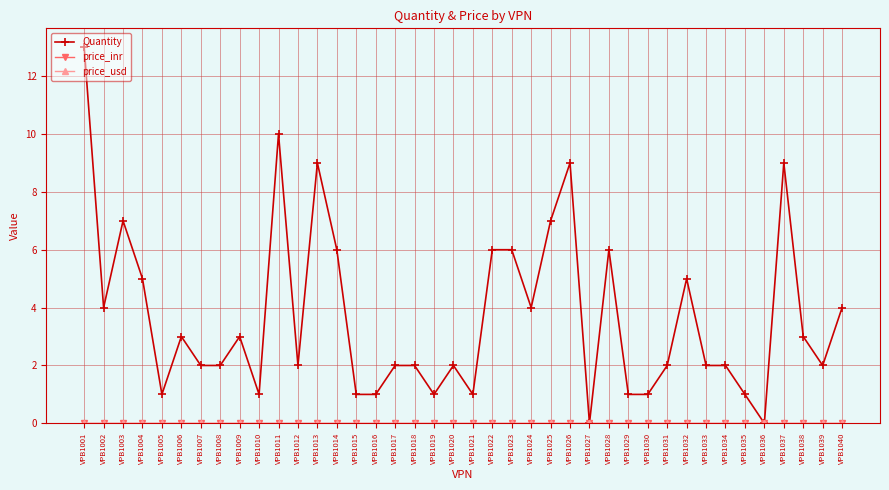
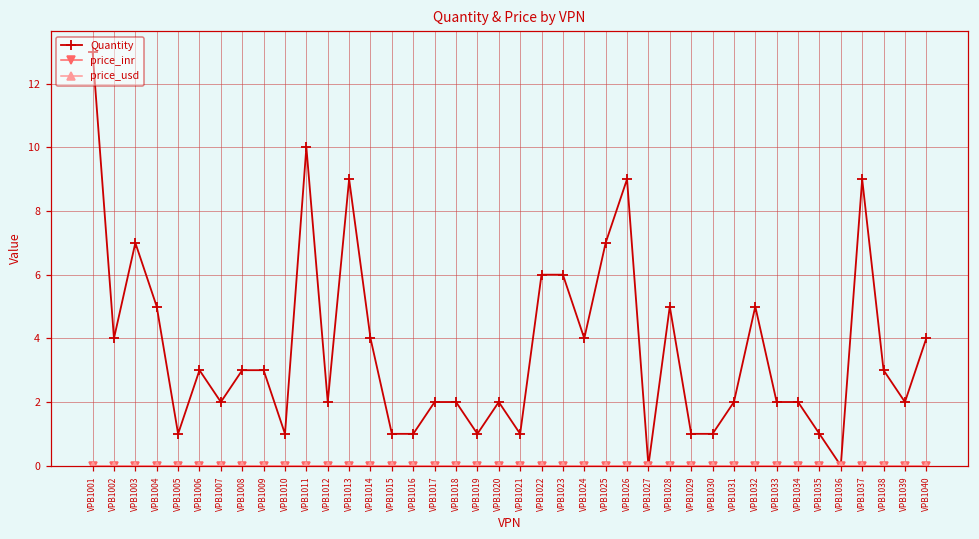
  {
    "Quantity": {
      "VPB1002": 4,
      "VPB1003": 7,
      "VPB1004": 5,
      "VPB1005": 1,
      "VPB1006": 3,
      "VPB1007": 2,
-     "VPB1008": 2,
+     "VPB1008": 3,
      "VPB1009": 3,
      "VPB1010": 1,
      "VPB1011": 10,
      "VPB1012": 2,
      "VPB1013": 9,
-     "VPB1014": 6,
+     "VPB1014": 4,
      "VPB1015": 1,
      "VPB1016": 1,
      "VPB1017": 2,
      "VPB1018": 2,
      "VPB1019": 1,
      "VPB1020": 2,
      "VPB1021": 1,
      "VPB1022": 6,
      "VPB1023": 6,
      "VPB1024": 4,
      "VPB1025": 7,
      "VPB1026": 9,
-     "VPB1028": 6,
+     "VPB1028": 5,
      "VPB1029": 1,
      "VPB1030": 1,
      "VPB1031": 2,
      "VPB1032": 5,
      "VPB1033": 2,
      "VPB1034": 2,
      "VPB1035": 1,
      "VPB1037": 9,
      "VPB1038": 3,
      "VPB1039": 2,
      "VPB1040": 4
    },
    "price_usd": {
      "VPB1001": 0,
      "VPB1002": 0,
      "VPB1003": 0,
      "VPB1004": 0,
      "VPB1005": 0,
      "VPB1006": 0,
      "VPB1007": 0,
      "VPB1008": 0,
      "VPB1009": 0,
      "VPB1010": 0,
      "VPB1011": 0,
      "VPB1012": 0,
      "VPB1013": 0,
      "VPB1014": 0,
      "VPB1015": 0,
      "VPB1016": 0,
      "VPB1017": 0,
      "VPB1018": 0,
      "VPB1019": 0,
      "VPB1020": 0,
      "VPB1021": 0,
      "VPB1022": 0,
      "VPB1023": 0,
      "VPB1024": 0,
      "VPB1025": 0,
      "VPB1026": 0,
      "VPB1028": 0,
      "VPB1029": 0,
      "VPB1030": 0,
      "VPB1031": 0,
      "VPB1032": 0,
      "VPB1033": 0,
      "VPB1034": 0,
      "VPB1035": 0,
      "VPB1037": 0,
      "VPB1038": 0,
      "VPB1039": 0,
      "VPB1040": 0
    }
  }
